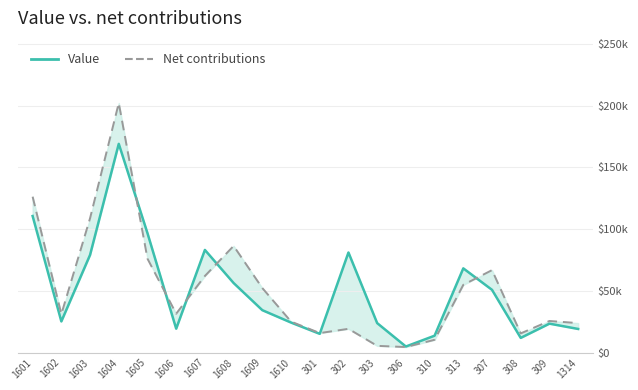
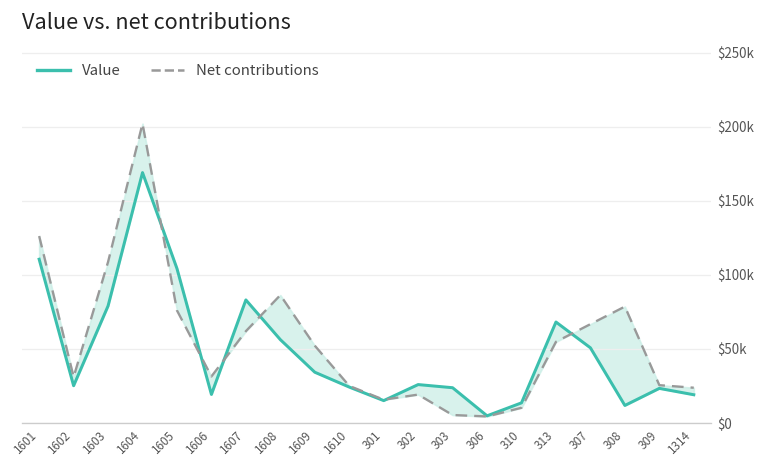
  {
    "Value": {
      "1601": "$111000",
      "1602": "$25000",
      "1603": "$79000",
      "1604": "$169000",
-     "1605": "$97000",
+     "1605": "$104000",
      "1606": "$19000",
      "1608": "$56000",
      "1609": "$34000",
-     "302": "$81000",
+     "302": "$26000",
      "307": "$51000",
      "308": "$12000",
      "309": "$23000",
      "1314": "$19000"
    },
    "Net contributions": {
      "1605": "$76000",
      "1607": "$62000",
      "302": "$19000",
      "303": "$5000",
      "310": "$10000",
      "313": "$55000",
-     "308": "$15000"
+     "308": "$79000"
    }
  }
